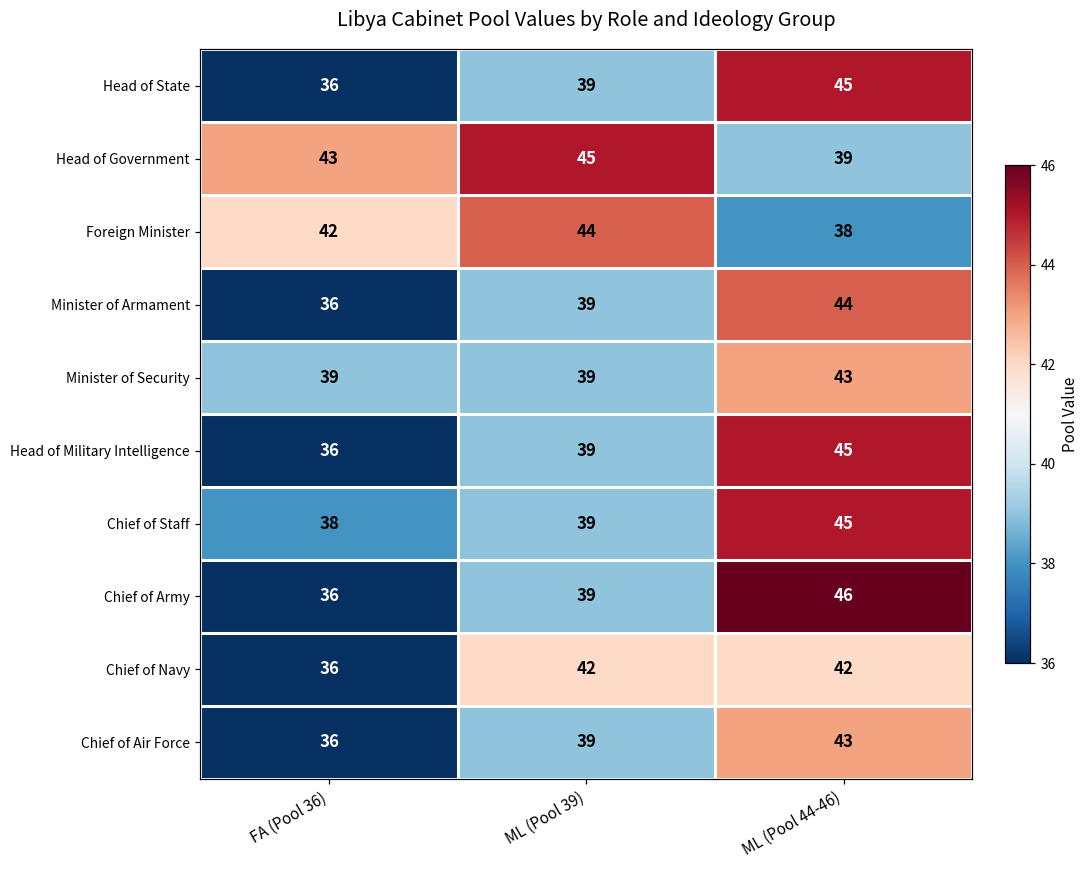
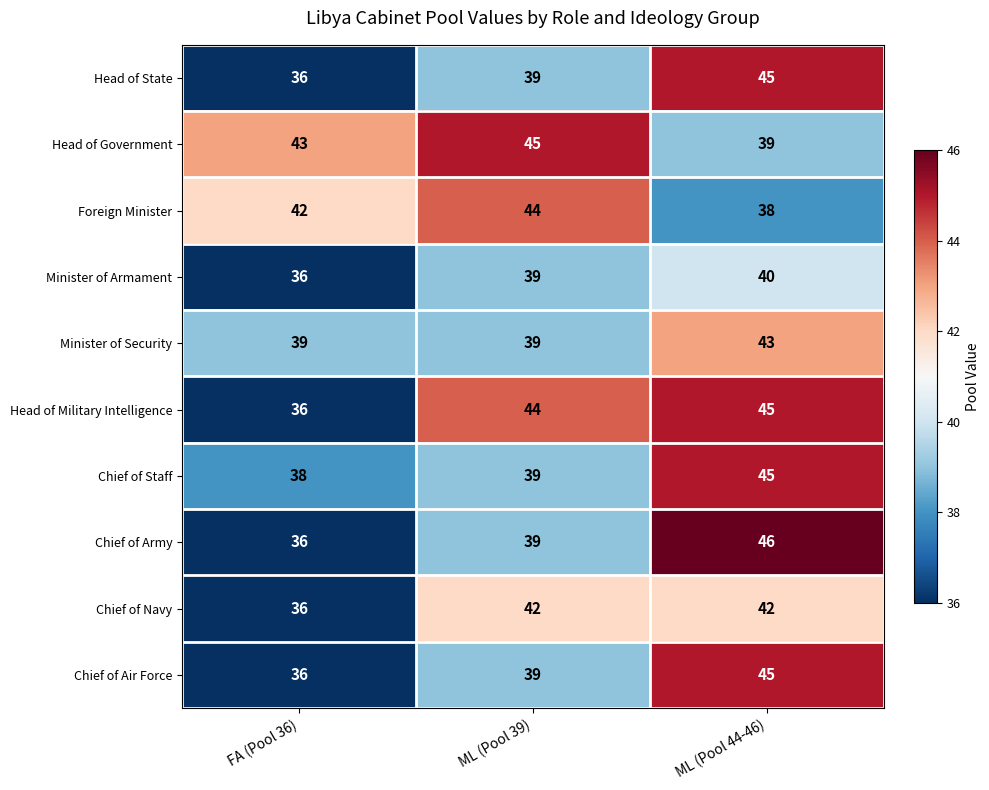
  {
    "Head of State": {
      "FA (Pool 36)": 36,
      "ML (Pool 39)": 39,
      "ML (Pool 44-46)": 45
    },
    "Head of Government": {
      "FA (Pool 36)": 43,
      "ML (Pool 39)": 45,
      "ML (Pool 44-46)": 39
    },
    "Foreign Minister": {
      "FA (Pool 36)": 42,
      "ML (Pool 39)": 44,
      "ML (Pool 44-46)": 38
    },
    "Minister of Armament": {
      "FA (Pool 36)": 36,
      "ML (Pool 39)": 39,
-     "ML (Pool 44-46)": 44
+     "ML (Pool 44-46)": 40
    },
    "Minister of Security": {
      "FA (Pool 36)": 39,
      "ML (Pool 39)": 39,
      "ML (Pool 44-46)": 43
    },
    "Head of Military Intelligence": {
      "FA (Pool 36)": 36,
-     "ML (Pool 39)": 39,
+     "ML (Pool 39)": 44,
      "ML (Pool 44-46)": 45
    },
    "Chief of Staff": {
      "FA (Pool 36)": 38,
      "ML (Pool 39)": 39,
      "ML (Pool 44-46)": 45
    },
    "Chief of Army": {
      "FA (Pool 36)": 36,
      "ML (Pool 39)": 39,
      "ML (Pool 44-46)": 46
    },
    "Chief of Navy": {
      "FA (Pool 36)": 36,
      "ML (Pool 39)": 42,
      "ML (Pool 44-46)": 42
    },
    "Chief of Air Force": {
      "FA (Pool 36)": 36,
      "ML (Pool 39)": 39,
-     "ML (Pool 44-46)": 43
+     "ML (Pool 44-46)": 45
    }
  }
